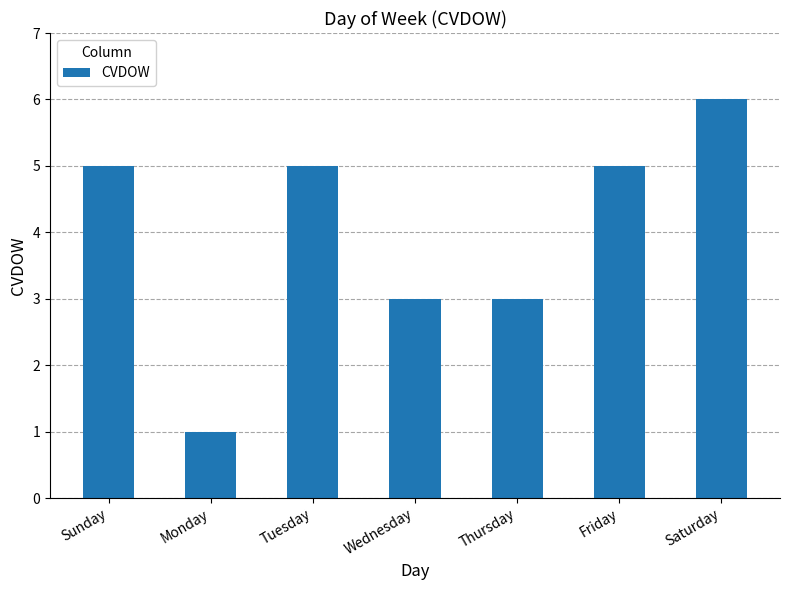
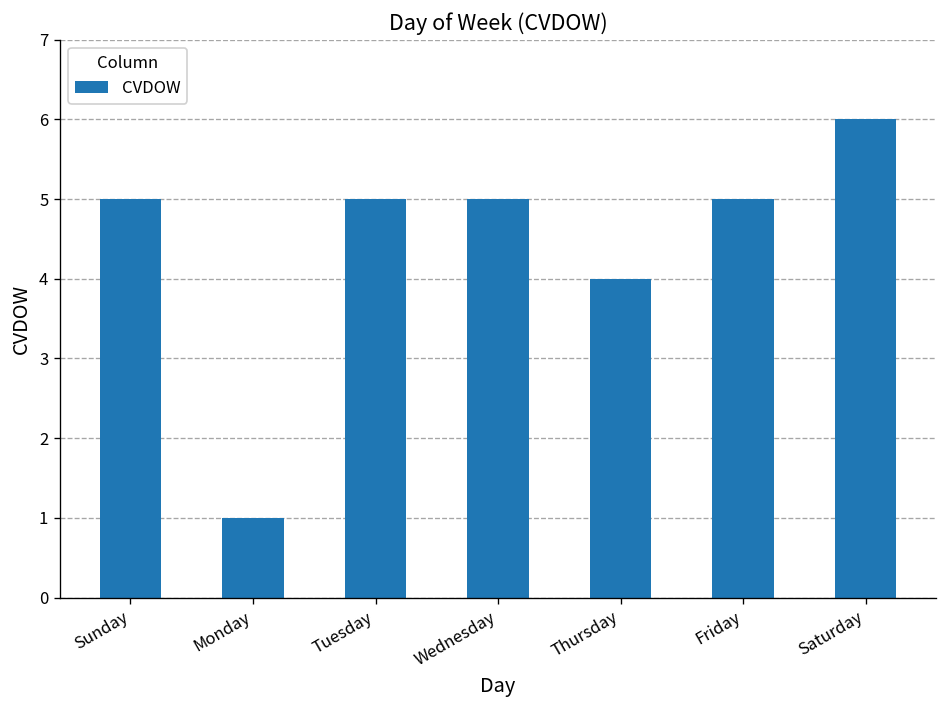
  {
    "Sunday": 5,
    "Monday": 1,
    "Tuesday": 5,
-   "Wednesday": 3,
-   "Thursday": 3,
+   "Wednesday": 5,
+   "Thursday": 4,
    "Friday": 5,
    "Saturday": 6
  }
